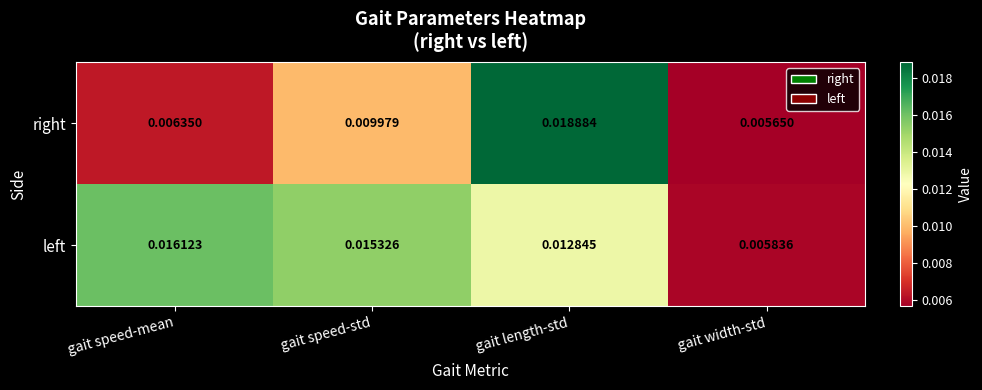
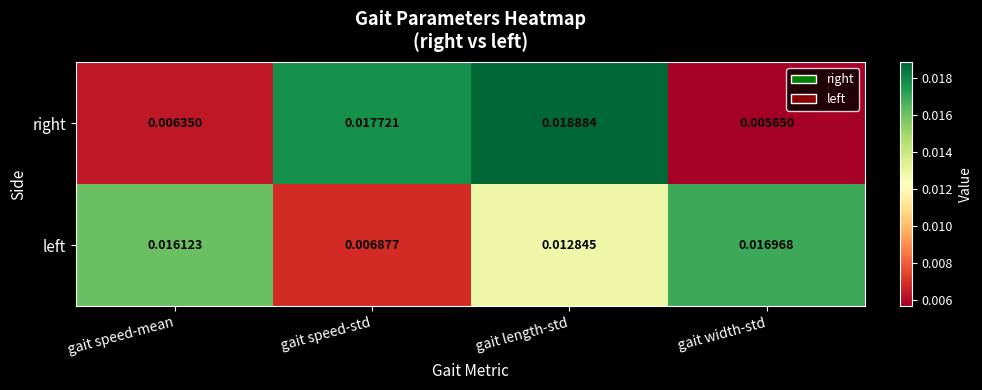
  {
    "right": {
      "gait speed-mean": 0.006350,
-     "gait speed-std": 0.009979,
+     "gait speed-std": 0.017721,
      "gait length-std": 0.018884,
      "gait width-std": 0.005650
    },
    "left": {
      "gait speed-mean": 0.016123,
-     "gait speed-std": 0.015326,
+     "gait speed-std": 0.006877,
      "gait length-std": 0.012845,
-     "gait width-std": 0.005836
+     "gait width-std": 0.016968
    }
  }
